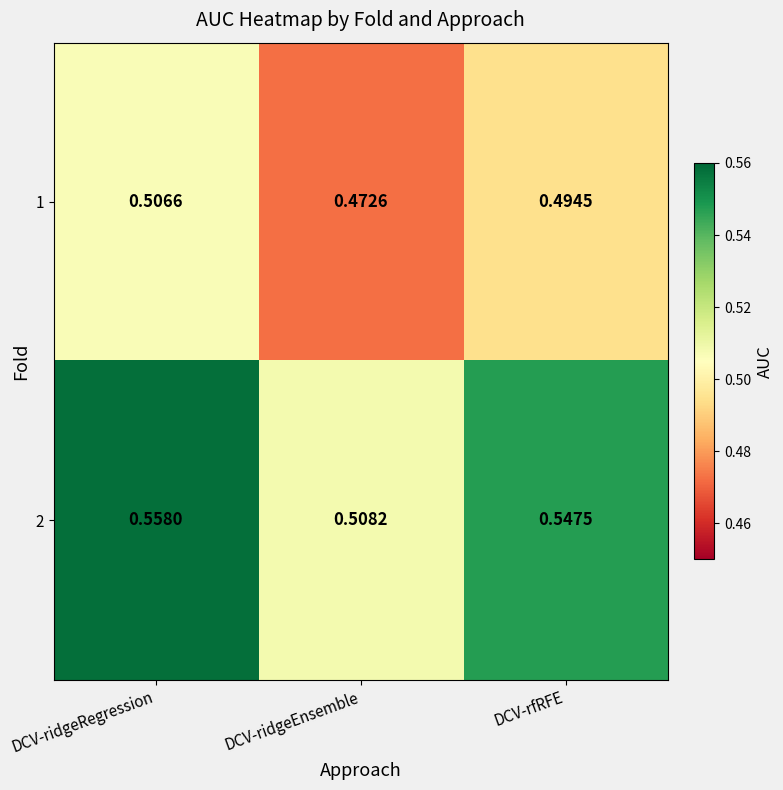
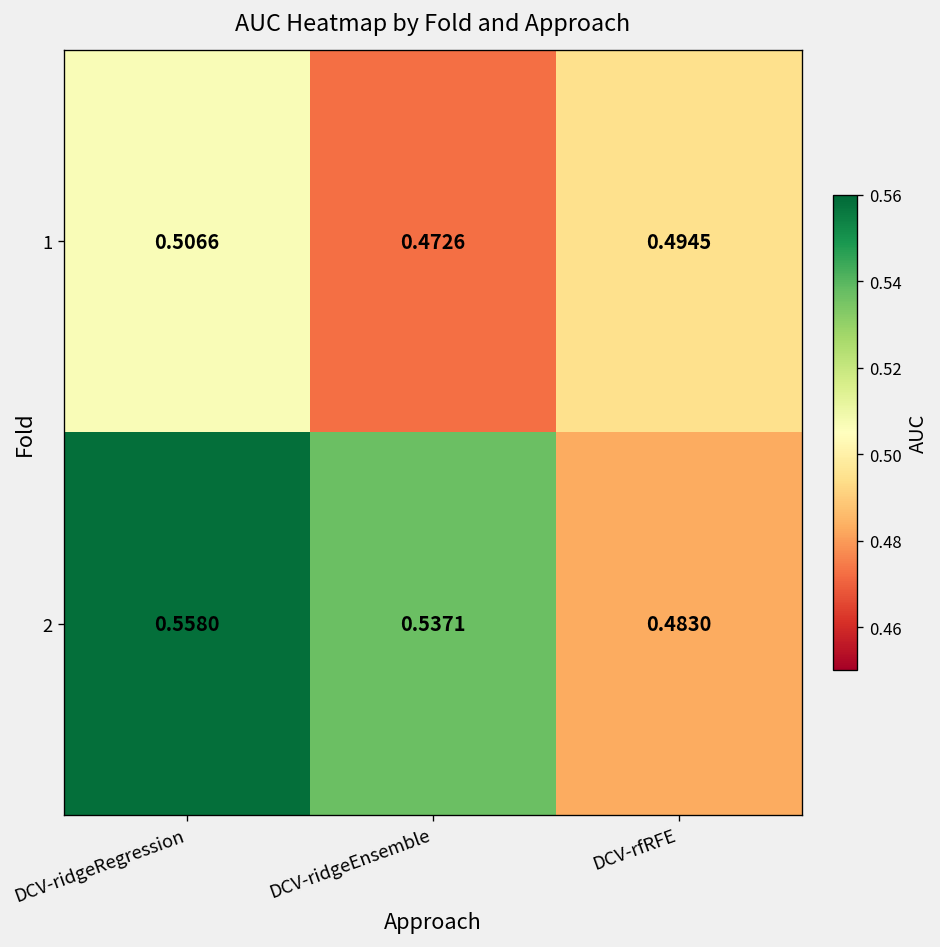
  {
    "1": {
      "DCV-ridgeRegression": 0.5066,
      "DCV-ridgeEnsemble": 0.4726,
      "DCV-rfRFE": 0.4945
    },
    "2": {
      "DCV-ridgeRegression": 0.5580,
-     "DCV-ridgeEnsemble": 0.5082,
-     "DCV-rfRFE": 0.5475
+     "DCV-ridgeEnsemble": 0.5371,
+     "DCV-rfRFE": 0.4830
    }
  }
